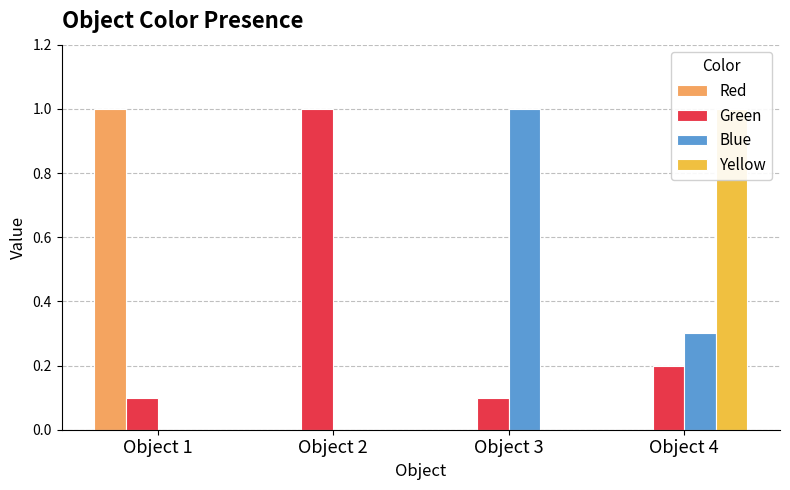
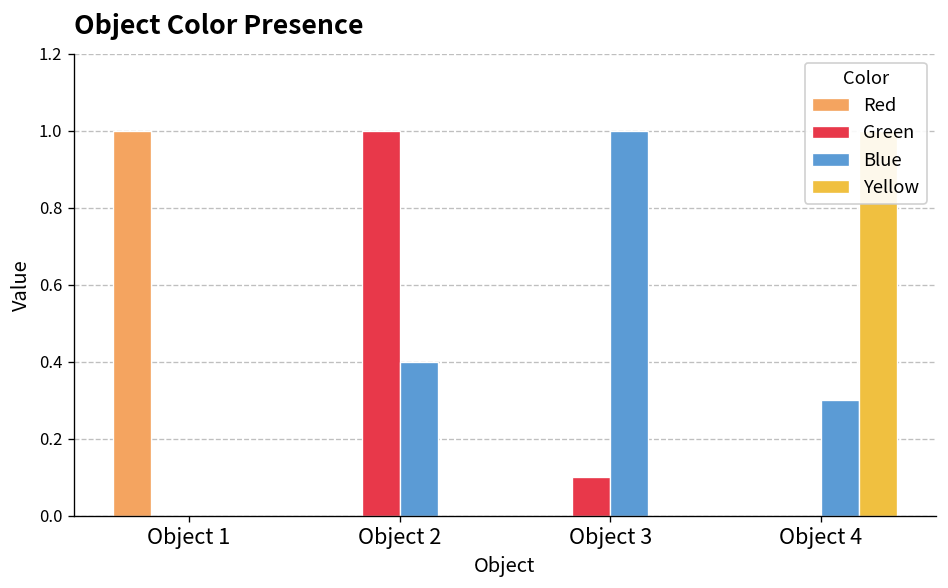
  {
    "Green": {
-     "Object 1": 0.1,
+     "Object 1": 0.0,
      "Object 2": 1.0,
      "Object 3": 0.1,
-     "Object 4": 0.2
+     "Object 4": 0.0
    },
    "Blue": {
      "Object 1": 0.0,
-     "Object 2": 0.0,
+     "Object 2": 0.4,
      "Object 3": 1.0,
      "Object 4": 0.3
    }
  }
